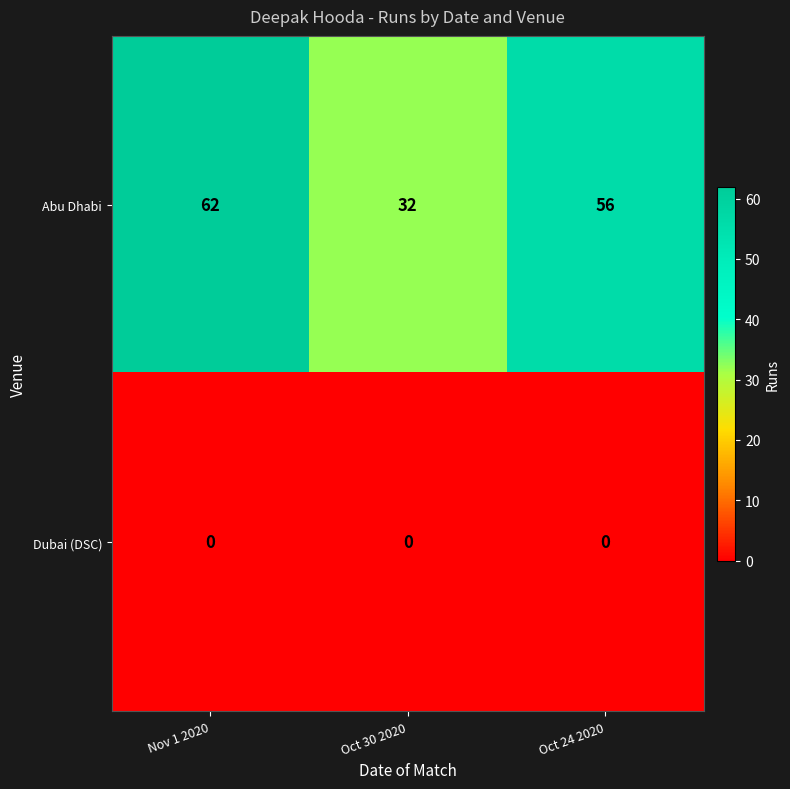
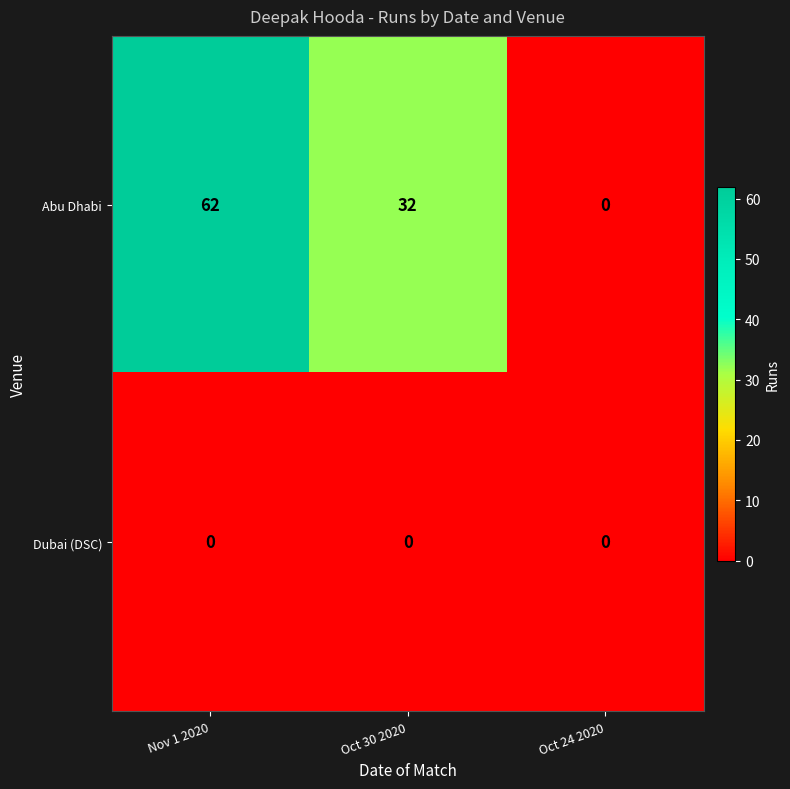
  {
    "Abu Dhabi": {
      "Nov 1 2020": 62,
      "Oct 30 2020": 32,
-     "Oct 24 2020": 56
+     "Oct 24 2020": 0
    },
    "Dubai (DSC)": {
      "Nov 1 2020": 0,
      "Oct 30 2020": 0,
      "Oct 24 2020": 0
    }
  }
